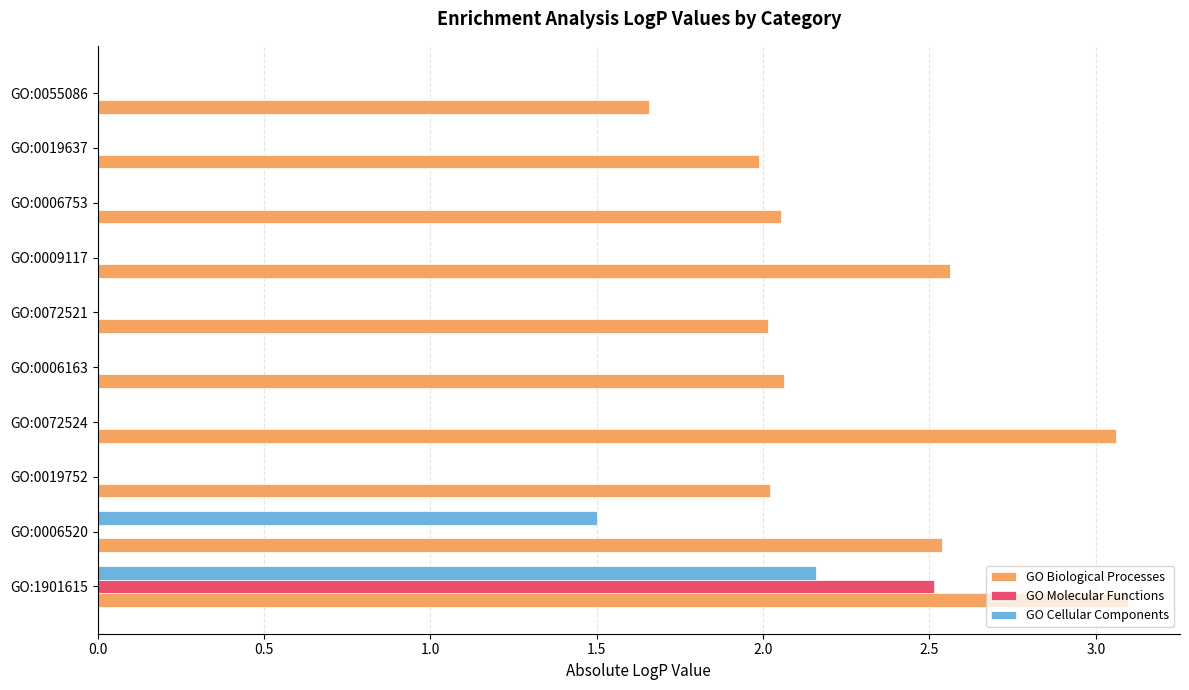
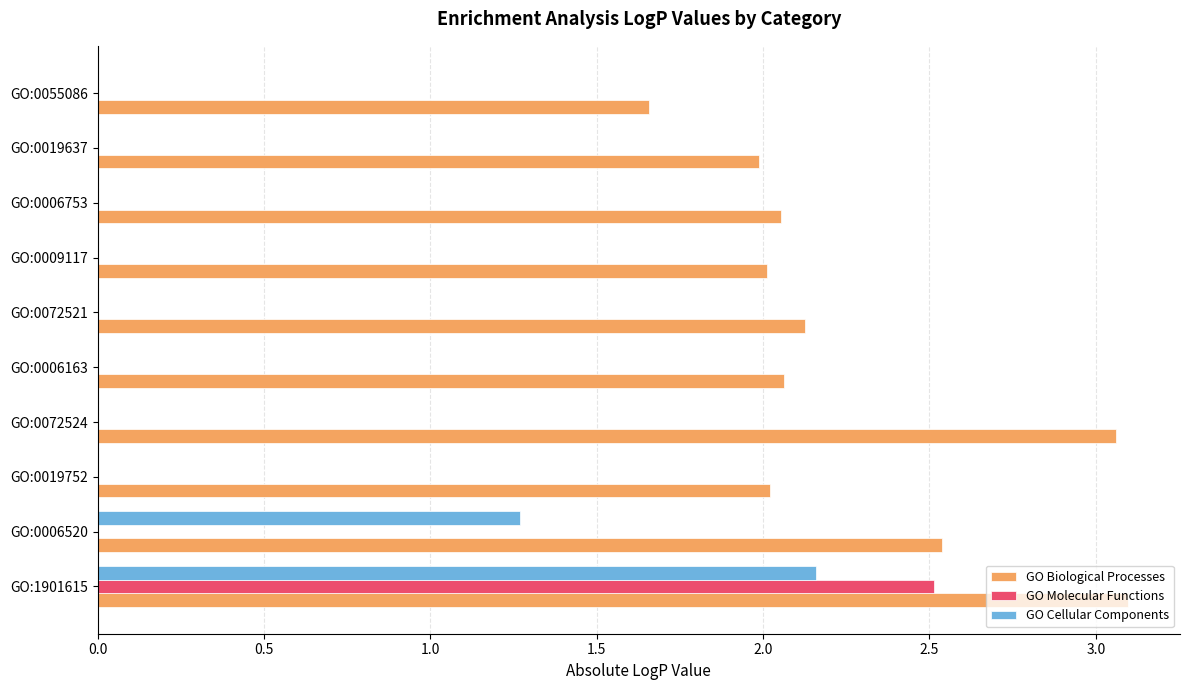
  {
    "GO Biological Processes": {
      "GO:0055086": 1.66,
      "GO:0019637": 1.99,
      "GO:0006753": 2.05,
-     "GO:0009117": 2.56,
-     "GO:0072521": 2.01,
+     "GO:0009117": 2.01,
+     "GO:0072521": 2.13,
      "GO:0006163": 2.06,
      "GO:0072524": 3.06,
      "GO:0019752": 2.02,
      "GO:0006520": 2.54
    },
    "GO Molecular Functions": {
      "GO:0055086": 0.00,
      "GO:0019637": 0.00,
      "GO:0006753": 0.00,
      "GO:0009117": 0.00,
      "GO:0072521": 0.00,
      "GO:0006163": 0.00,
      "GO:0072524": 0.00,
      "GO:0019752": 0.00,
      "GO:0006520": 0.00,
      "GO:1901615": 2.51
    },
    "GO Cellular Components": {
      "GO:0055086": 0.00,
      "GO:0019637": 0.00,
      "GO:0006753": 0.00,
      "GO:0009117": 0.00,
      "GO:0072521": 0.00,
      "GO:0006163": 0.00,
      "GO:0072524": 0.00,
      "GO:0019752": 0.00,
-     "GO:0006520": 1.50,
+     "GO:0006520": 1.27,
      "GO:1901615": 2.16
    }
  }
